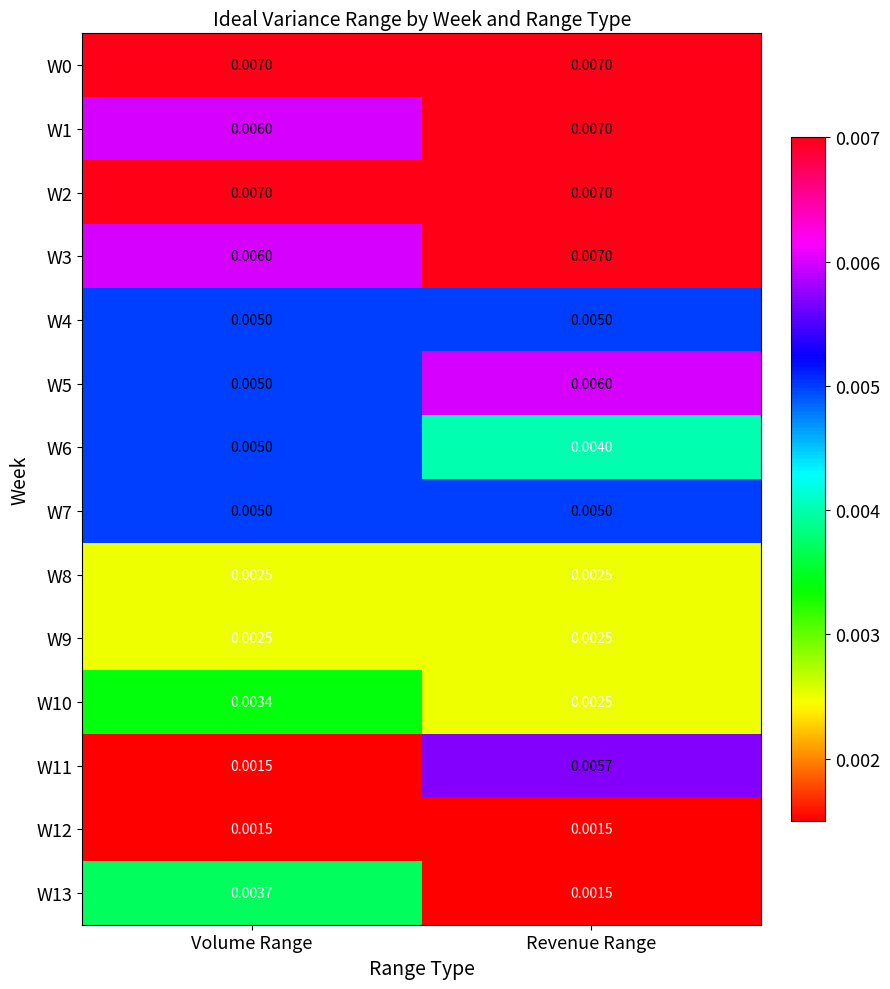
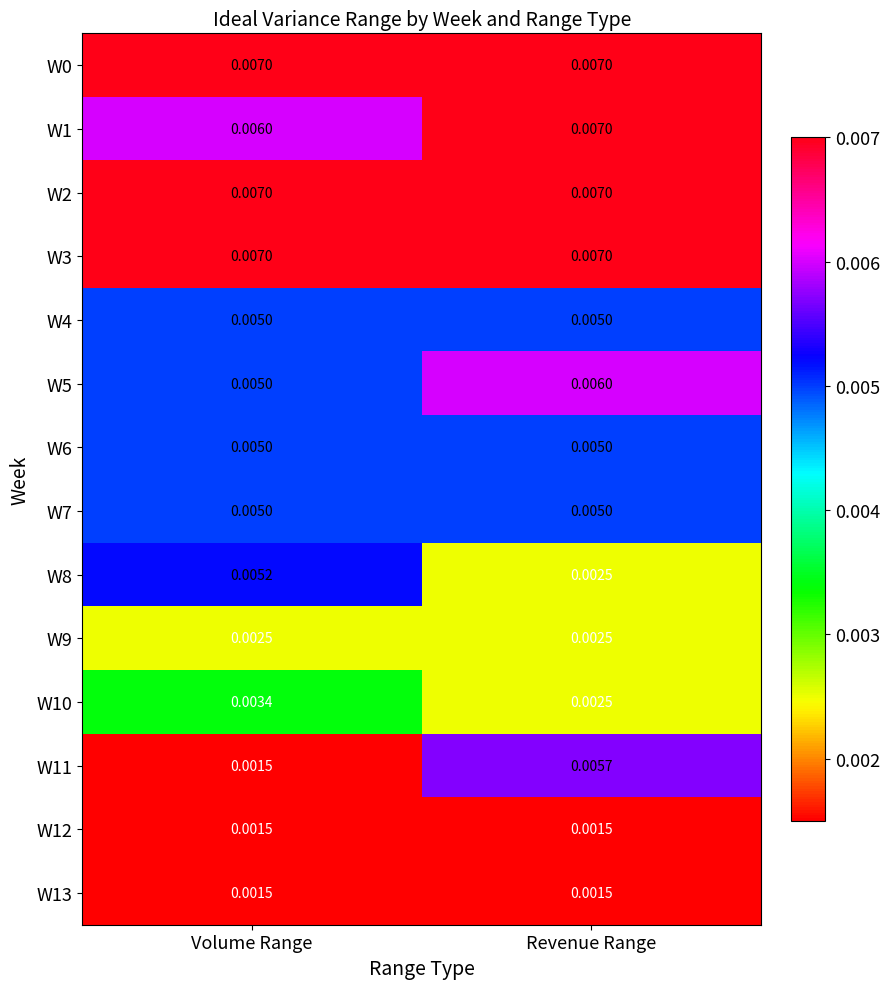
  {
    "W0": {
      "Volume Range": 0.0070,
      "Revenue Range": 0.0070
    },
    "W1": {
      "Volume Range": 0.0060,
      "Revenue Range": 0.0070
    },
    "W2": {
      "Volume Range": 0.0070,
      "Revenue Range": 0.0070
    },
    "W3": {
-     "Volume Range": 0.0060,
+     "Volume Range": 0.0070,
      "Revenue Range": 0.0070
    },
    "W4": {
      "Volume Range": 0.0050,
      "Revenue Range": 0.0050
    },
    "W5": {
      "Volume Range": 0.0050,
      "Revenue Range": 0.0060
    },
    "W6": {
      "Volume Range": 0.0050,
-     "Revenue Range": 0.0040
+     "Revenue Range": 0.0050
    },
    "W7": {
      "Volume Range": 0.0050,
      "Revenue Range": 0.0050
    },
    "W8": {
-     "Volume Range": 0.0025,
+     "Volume Range": 0.0052,
      "Revenue Range": 0.0025
    },
    "W9": {
      "Volume Range": 0.0025,
      "Revenue Range": 0.0025
    },
    "W10": {
      "Volume Range": 0.0034,
      "Revenue Range": 0.0025
    },
    "W11": {
      "Volume Range": 0.0015,
      "Revenue Range": 0.0057
    },
    "W12": {
      "Volume Range": 0.0015,
      "Revenue Range": 0.0015
    },
    "W13": {
-     "Volume Range": 0.0037,
+     "Volume Range": 0.0015,
      "Revenue Range": 0.0015
    }
  }
